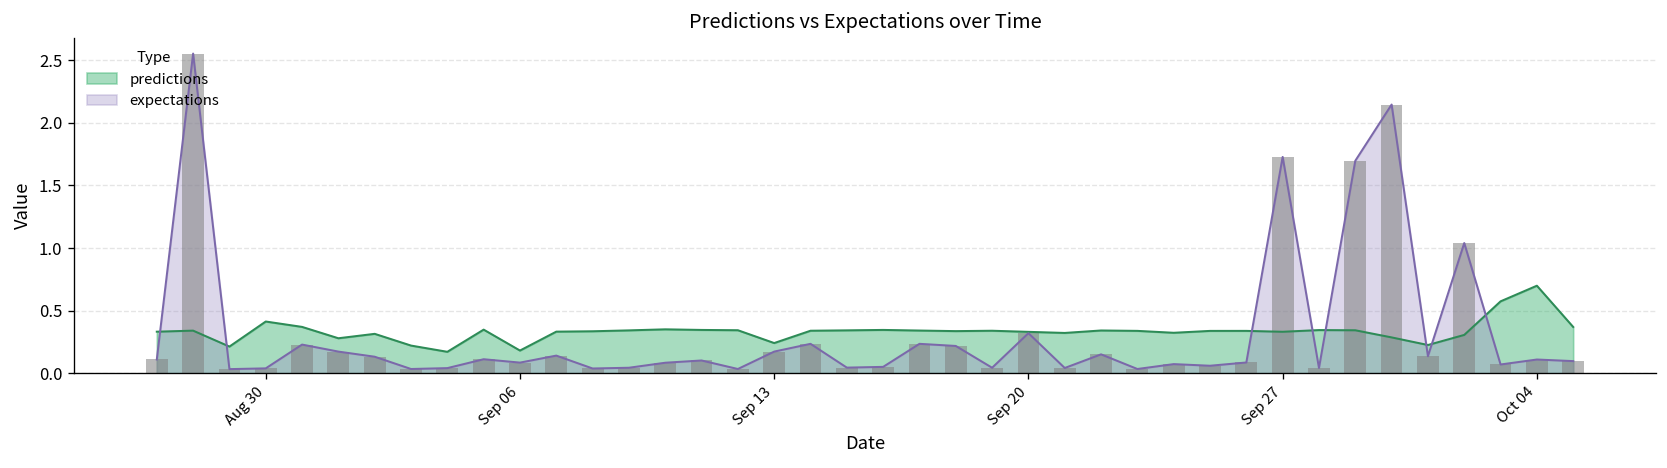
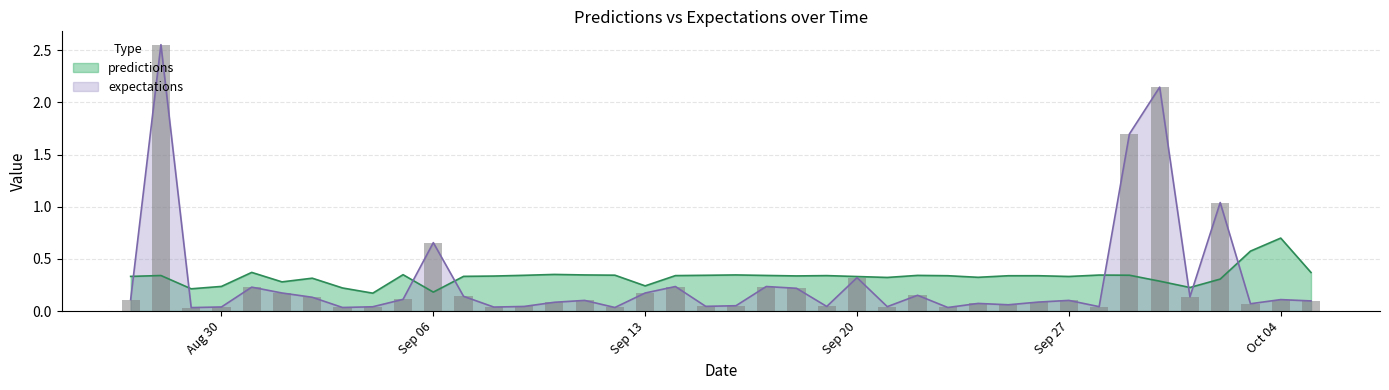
  {
    "predictions": {
-     "Aug 30": 0.41,
+     "Aug 30": 0.24,
      "Sep 06": 0.18,
      "Sep 13": 0.24,
      "Sep 27": 0.33,
      "Oct 04": 0.70
    },
    "expectations": {
      "Aug 30": 0.04,
-     "Sep 06": 0.09,
+     "Sep 06": 0.66,
      "Sep 13": 0.17,
-     "Sep 27": 1.73,
+     "Sep 27": 0.10,
      "Oct 04": 0.11
    }
  }
